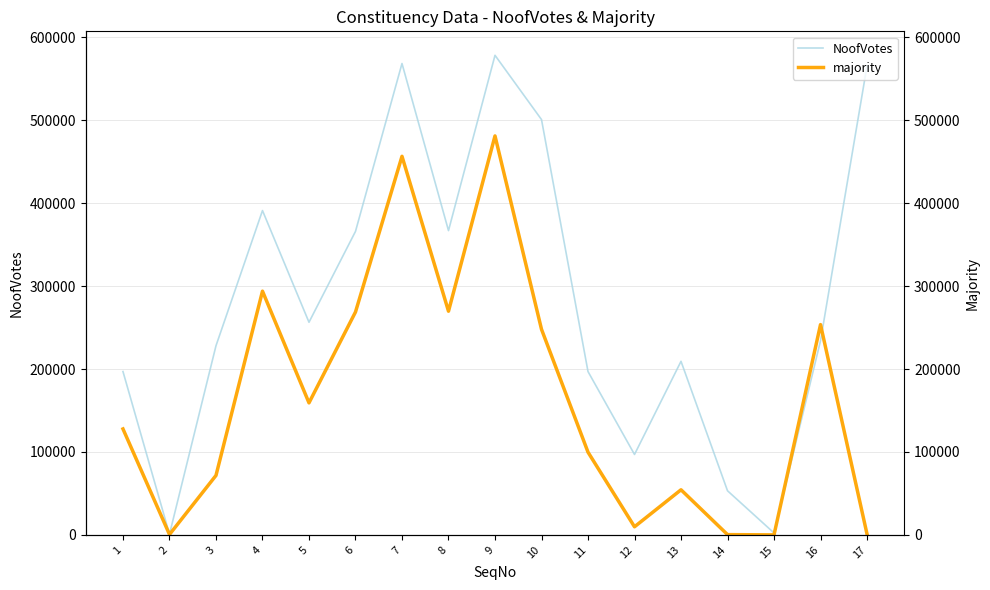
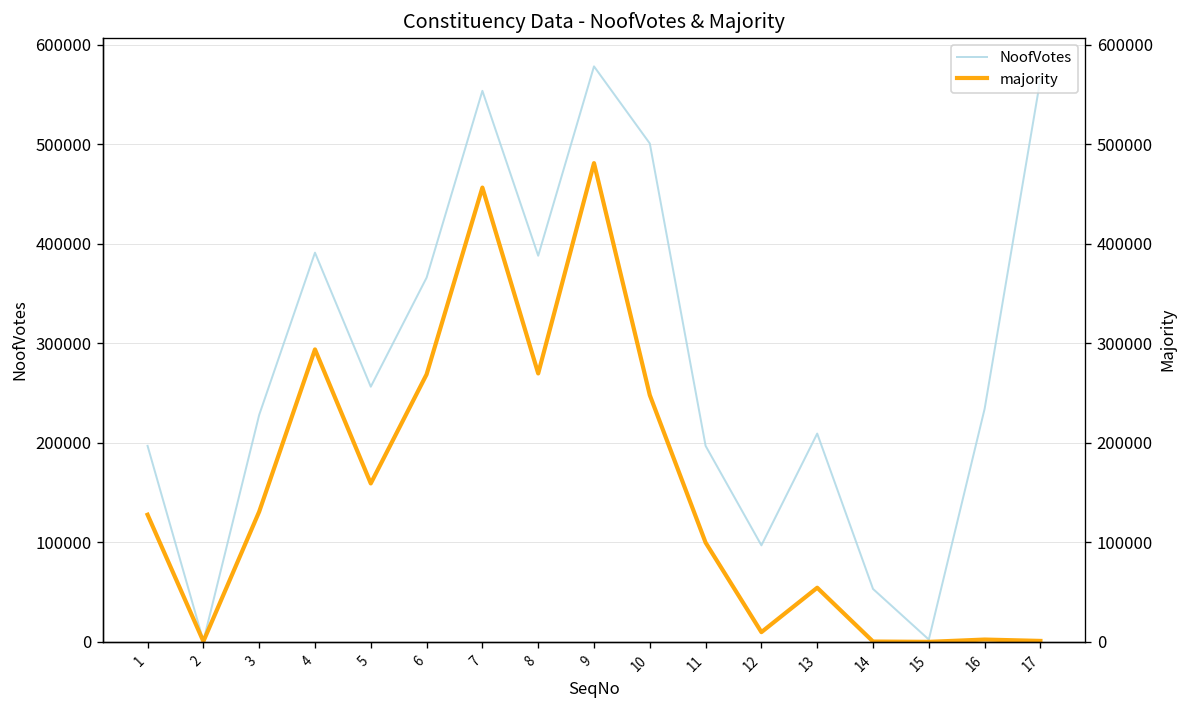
  {
    "NoofVotes": {
      "1": 200000,
      "3": 230000,
      "4": 390000,
      "5": 260000,
      "6": 370000,
-     "7": 570000,
-     "8": 370000,
+     "7": 550000,
+     "8": 390000,
      "9": 580000,
      "10": 500000,
      "11": 200000,
      "12": 100000,
      "13": 210000,
      "14": 50000,
      "16": 230000
    },
    "majority": {
      "1": 130000,
-     "3": 70000,
+     "3": 130000,
      "4": 290000,
      "5": 160000,
      "6": 270000,
      "7": 460000,
      "8": 270000,
      "9": 480000,
      "10": 250000,
      "11": 100000,
      "12": 10000,
      "13": 50000,
      "14": 0,
-     "16": 250000,
+     "16": 0,
      "17": 0
    }
  }
